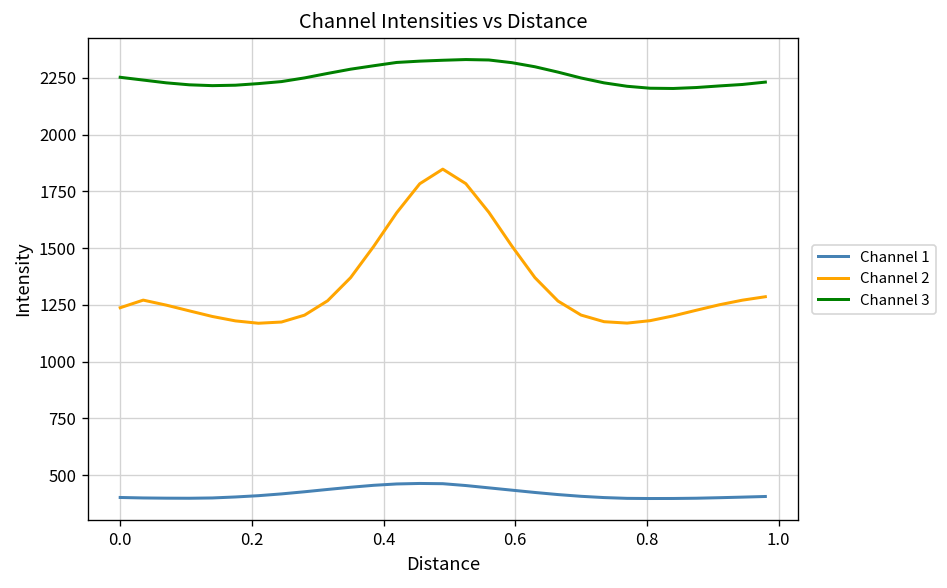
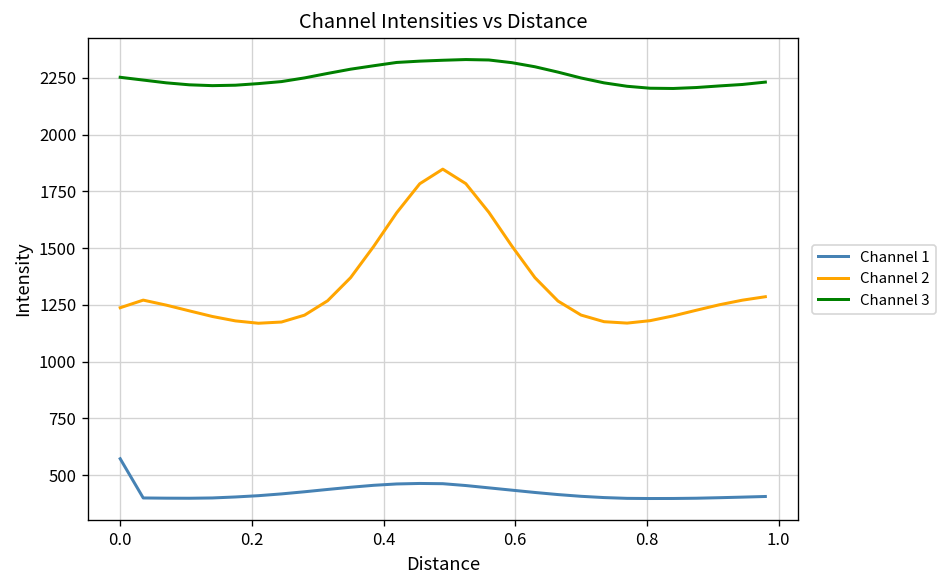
  {
    "Channel 1": {
-     "0.0": 400
+     "0.0": 570
    },
    "Channel 2": {
      "0.0": 1240
    },
    "Channel 3": {
      "0.0": 2250
    }
  }
